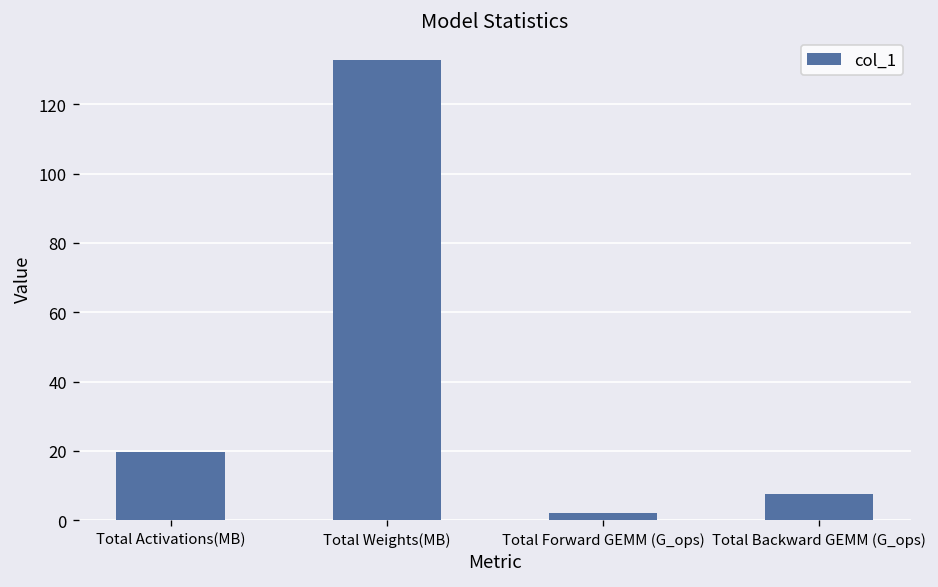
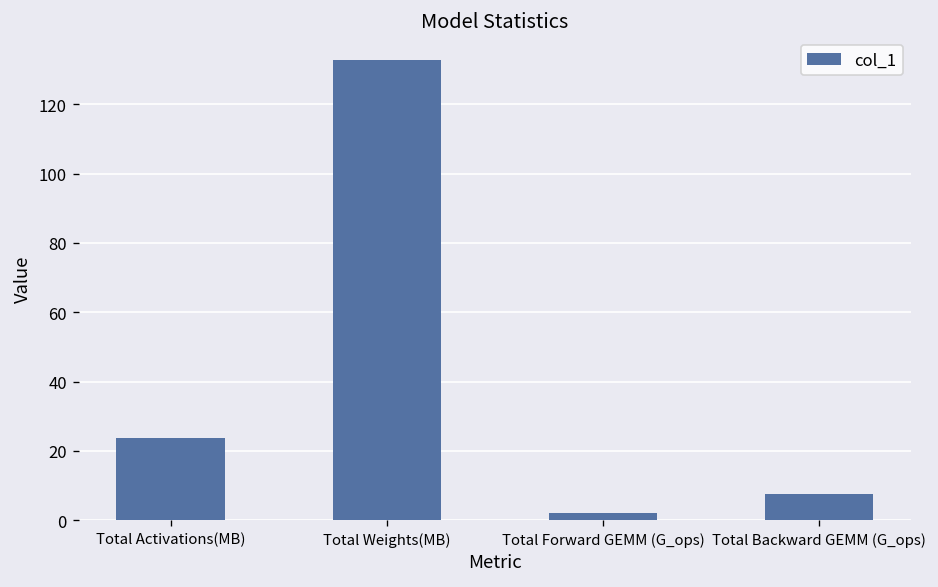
  {
-   "Total Activations(MB)": 20,
+   "Total Activations(MB)": 24,
    "Total Weights(MB)": 133,
    "Total Forward GEMM (G_ops)": 2,
    "Total Backward GEMM (G_ops)": 8
  }
